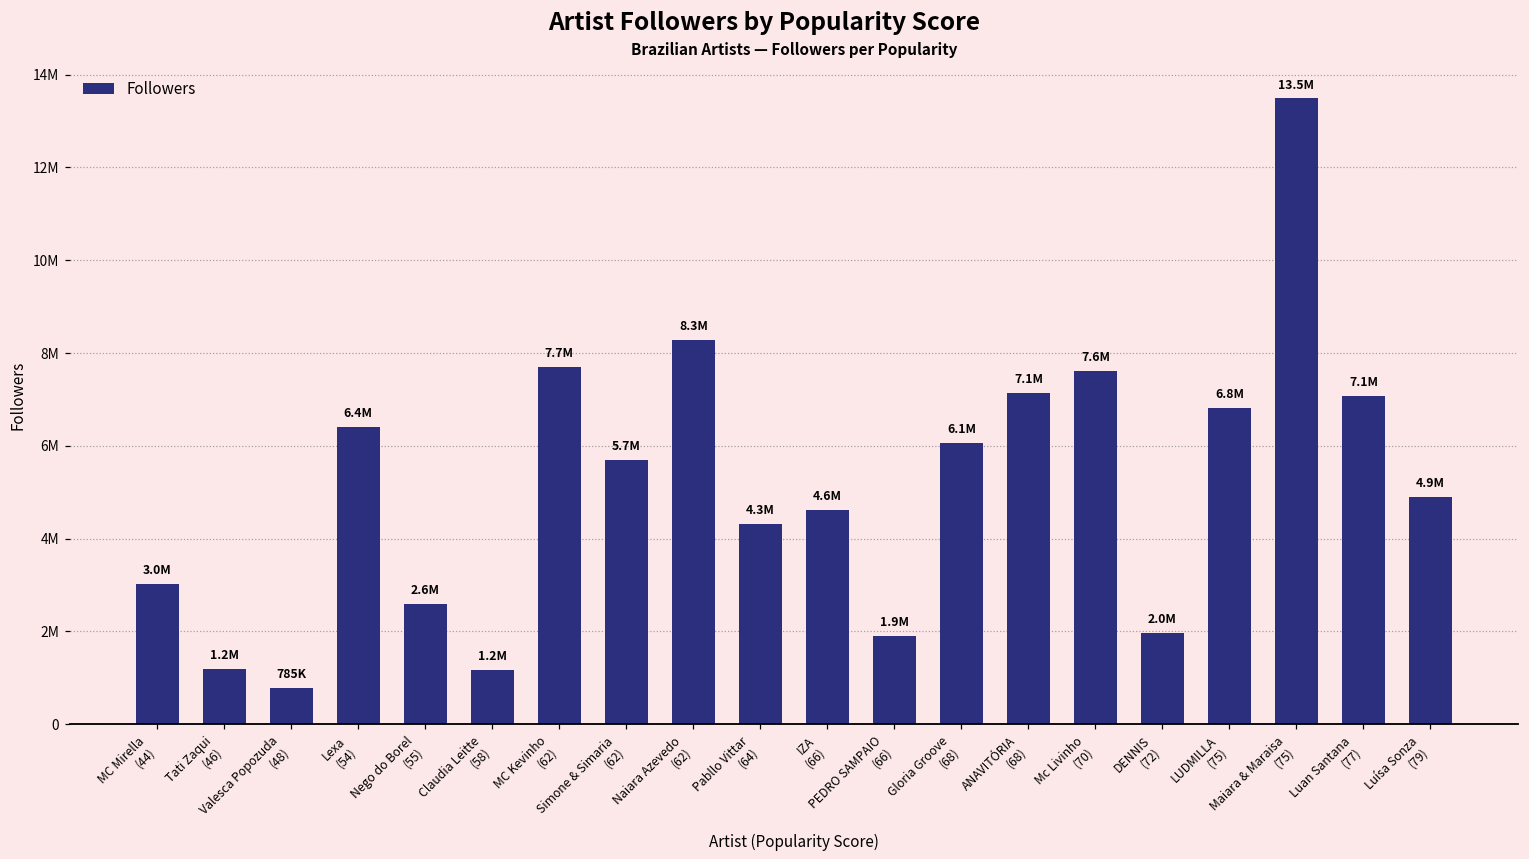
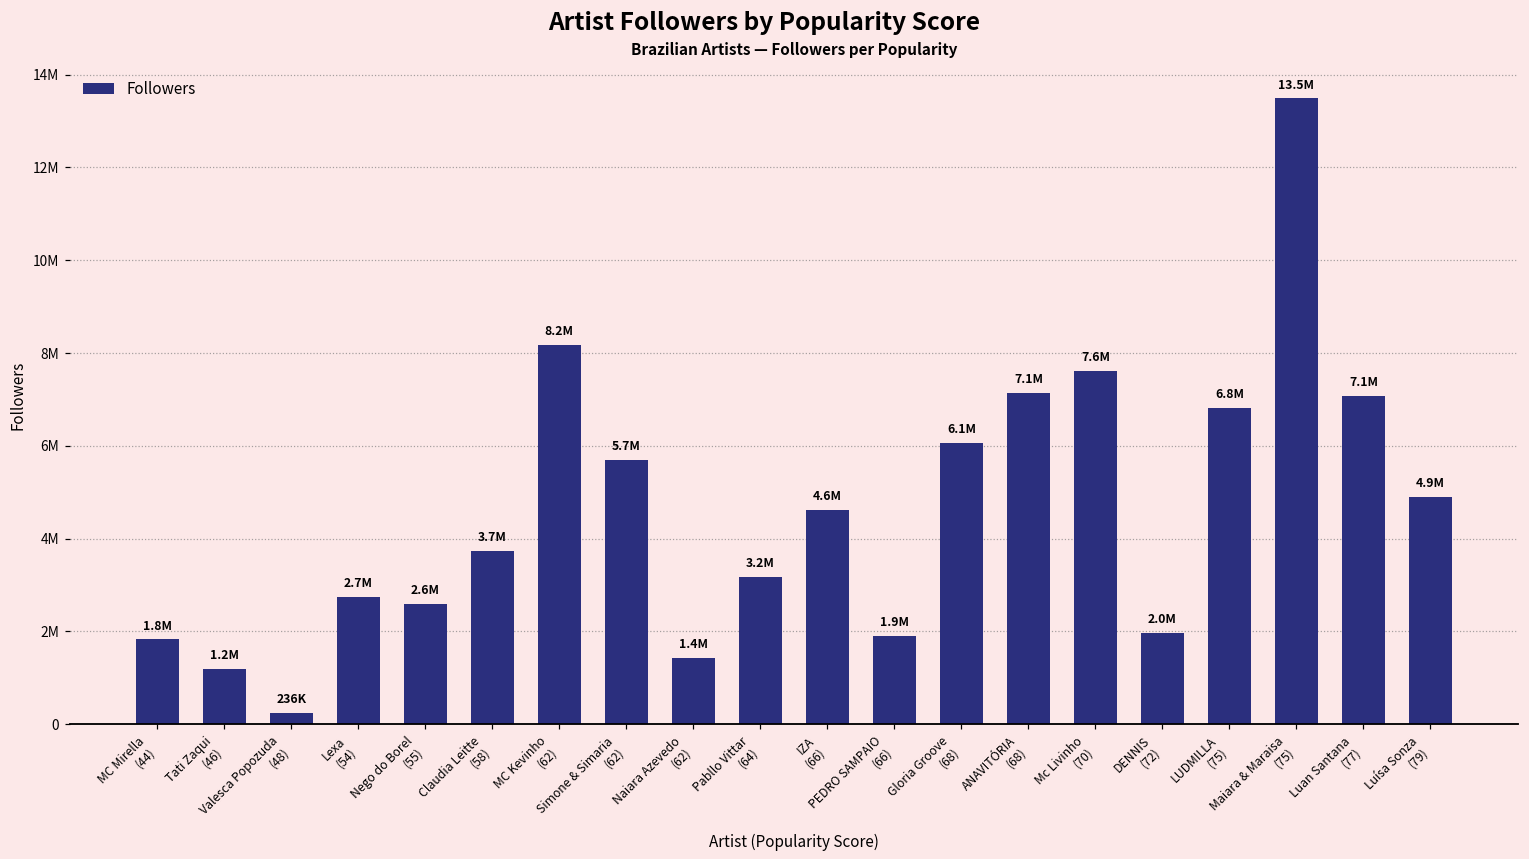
  {
-   "MC Mirella (44)": "3.0M",
+   "MC Mirella (44)": "1.8M",
    "Tati Zaqui (46)": "1.2M",
-   "Valesca Popozuda (48)": "785K",
-   "Lexa (54)": "6.4M",
+   "Valesca Popozuda (48)": "236K",
+   "Lexa (54)": "2.7M",
    "Nego do Borel (55)": "2.6M",
-   "Claudia Leitte (58)": "1.2M",
-   "MC Kevinho (62)": "7.7M",
+   "Claudia Leitte (58)": "3.7M",
+   "MC Kevinho (62)": "8.2M",
    "Simone & Simaria (62)": "5.7M",
-   "Naiara Azevedo (62)": "8.3M",
-   "Pabllo Vittar (64)": "4.3M",
+   "Naiara Azevedo (62)": "1.4M",
+   "Pabllo Vittar (64)": "3.2M",
    "IZA (66)": "4.6M",
    "PEDRO SAMPAIO (66)": "1.9M",
    "Gloria Groove (68)": "6.1M",
    "ANAVITÓRIA (68)": "7.1M",
    "Mc Livinho (70)": "7.6M",
    "DENNIS (72)": "2.0M",
    "LUDMILLA (75)": "6.8M",
    "Maiara & Maraisa (75)": "13.5M",
    "Luan Santana (77)": "7.1M",
    "Luísa Sonza (79)": "4.9M"
  }
